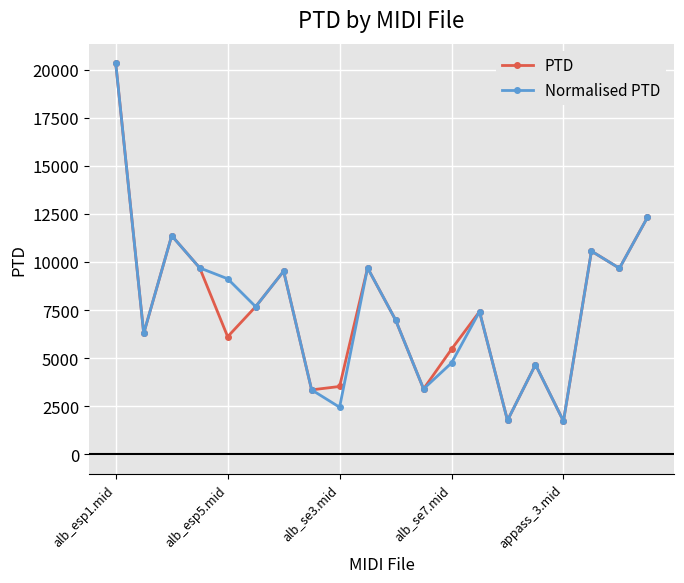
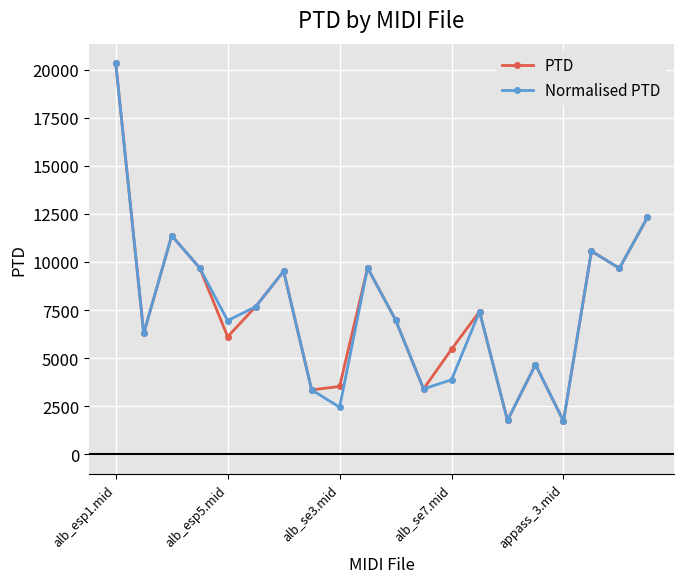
  {
    "PTD": {
      "alb_esp5.mid": 6100,
      "alb_se3.mid": 3500,
      "alb_se7.mid": 5500
    },
    "Normalised PTD": {
-     "alb_esp5.mid": 9100,
+     "alb_esp5.mid": 7000,
      "alb_se3.mid": 2500,
-     "alb_se7.mid": 4800
+     "alb_se7.mid": 3900
    }
  }
